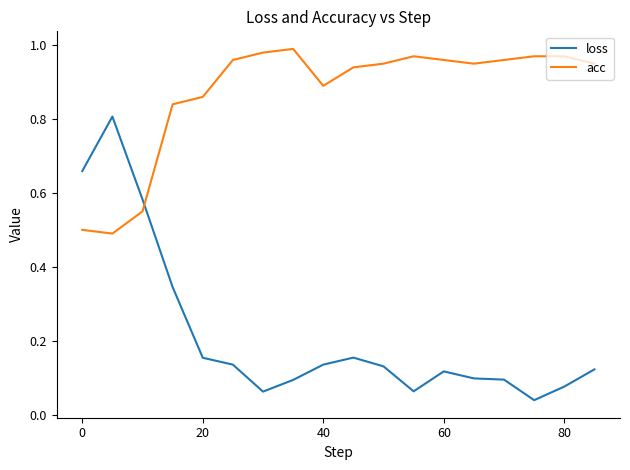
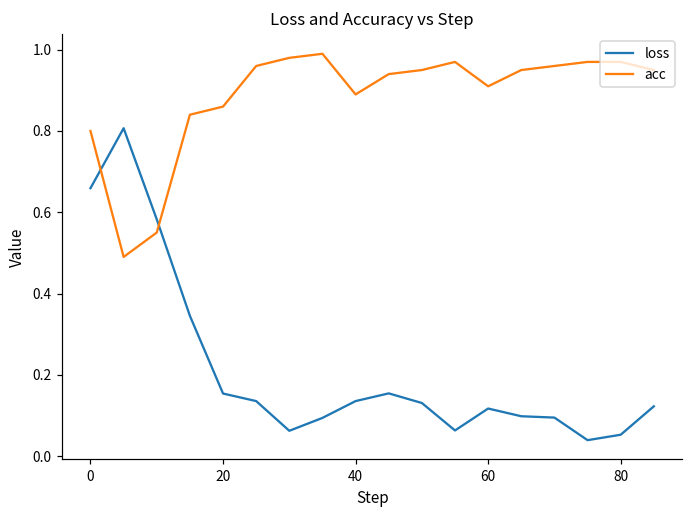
  {
    "loss": {
      "0": 0.66,
      "20": 0.15,
      "40": 0.14,
      "60": 0.12,
-     "80": 0.08
+     "80": 0.05
    },
    "acc": {
-     "0": 0.5,
+     "0": 0.8,
      "20": 0.86,
      "40": 0.89,
-     "60": 0.96
+     "60": 0.91
    }
  }
